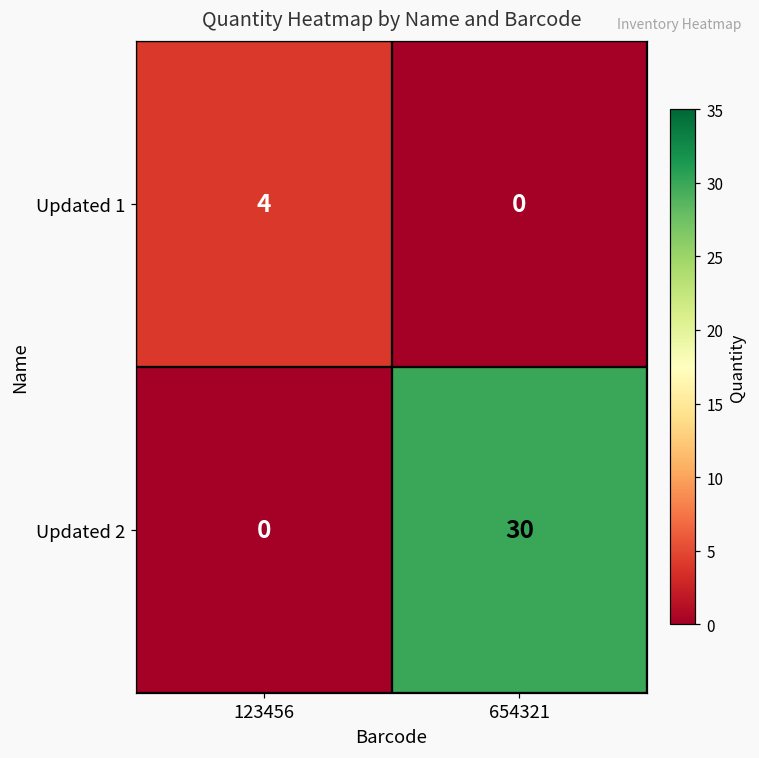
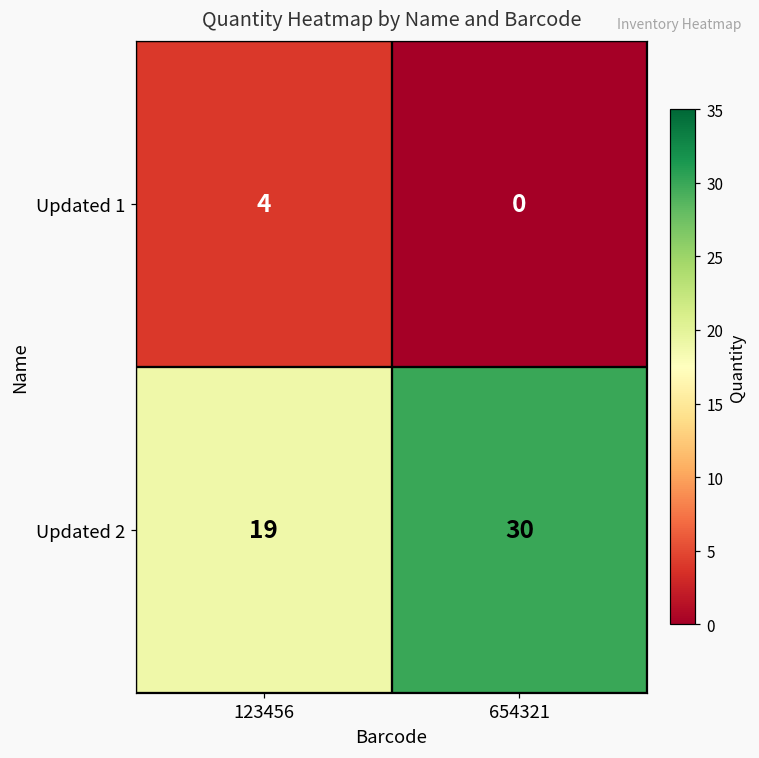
  {
    "Updated 1": {
      "123456": 4,
      "654321": 0
    },
    "Updated 2": {
-     "123456": 0,
+     "123456": 19,
      "654321": 30
    }
  }
